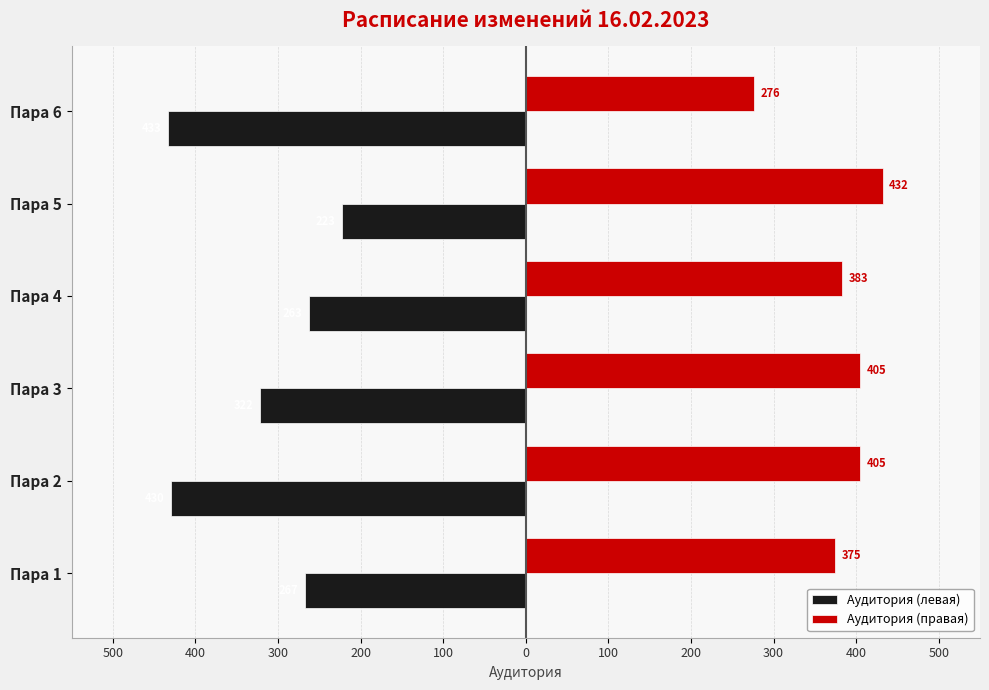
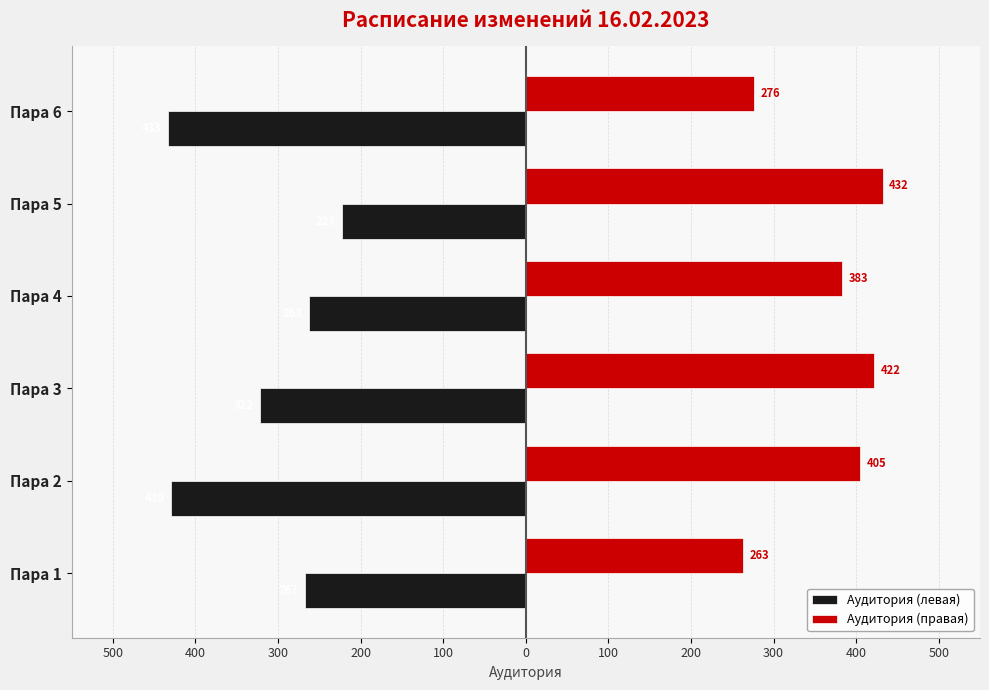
  {
    "Аудитория (правая)": {
      "Пара 6": 276,
      "Пара 5": 432,
      "Пара 4": 383,
-     "Пара 3": 405,
+     "Пара 3": 422,
      "Пара 2": 405,
-     "Пара 1": 375
+     "Пара 1": 263
    }
  }
